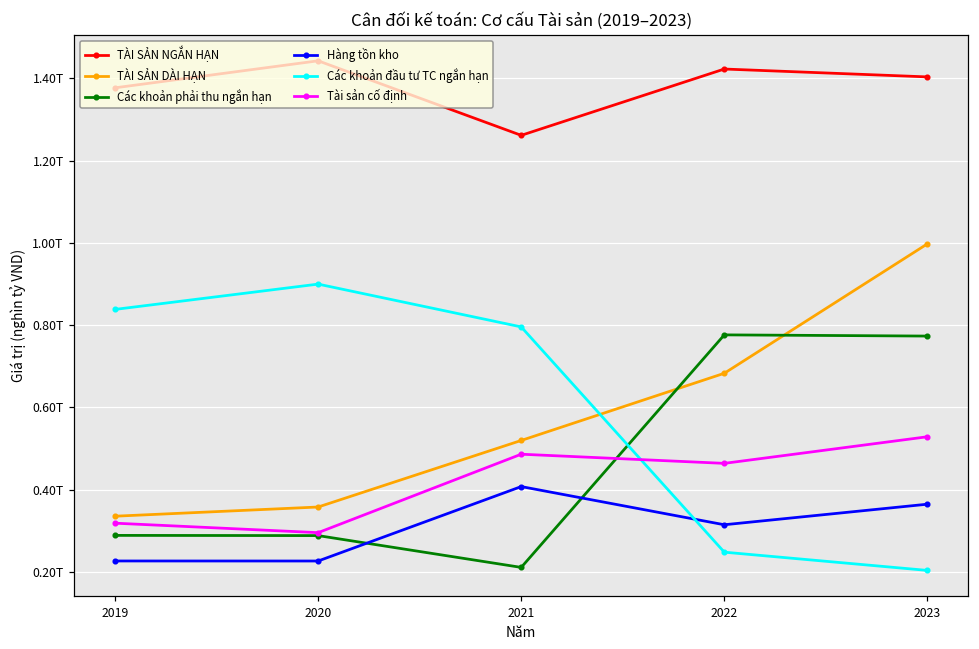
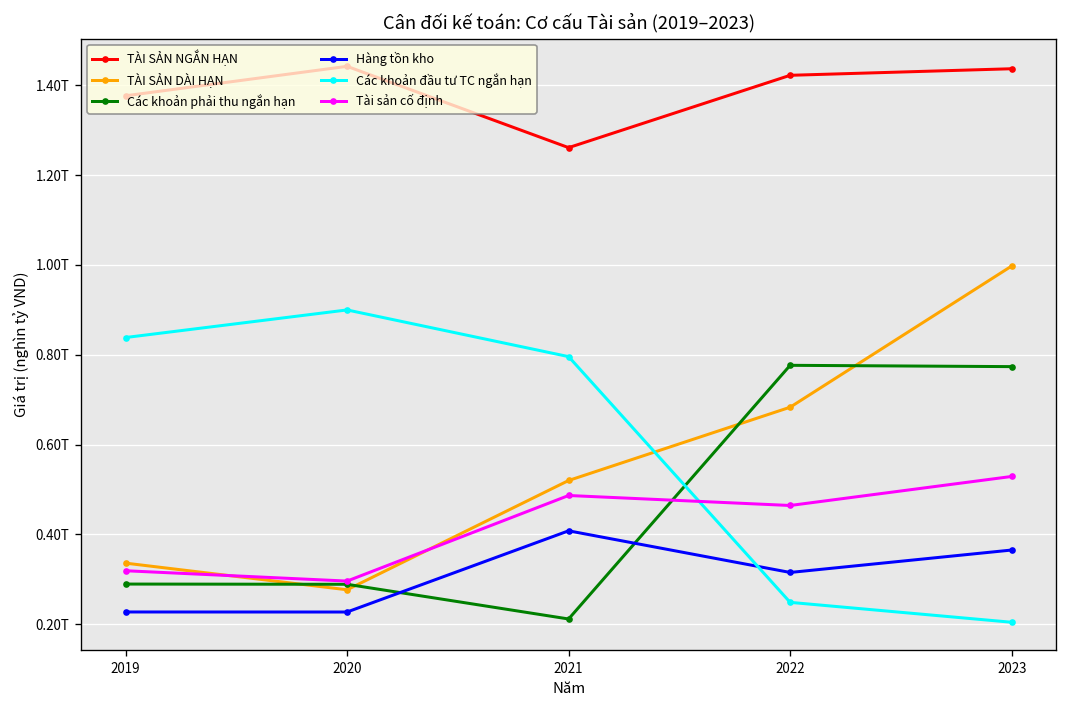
  {
    "TÀI SẢN NGẮN HẠN": {
      "2021": "1.26T",
      "2022": "1.42T",
-     "2023": "1.40T"
+     "2023": "1.44T"
    },
    "TÀI SẢN DÀI HẠN": {
      "2019": "0.34T",
-     "2020": "0.36T",
+     "2020": "0.28T",
      "2021": "0.52T",
      "2022": "0.68T",
      "2023": "1.00T"
    },
    "Các khoản phải thu ngắn hạn": {
      "2019": "0.29T",
      "2020": "0.29T",
      "2021": "0.21T",
      "2022": "0.78T",
      "2023": "0.77T"
    },
    "Hàng tồn kho": {
      "2019": "0.23T",
      "2020": "0.23T",
      "2021": "0.41T",
      "2022": "0.32T",
      "2023": "0.37T"
    },
    "Các khoản đầu tư TC ngắn hạn": {
      "2019": "0.84T",
      "2020": "0.90T",
      "2021": "0.80T",
      "2022": "0.25T",
      "2023": "0.20T"
    },
    "Tài sản cố định": {
      "2019": "0.32T",
      "2020": "0.30T",
      "2021": "0.49T",
      "2022": "0.46T",
      "2023": "0.53T"
    }
  }
